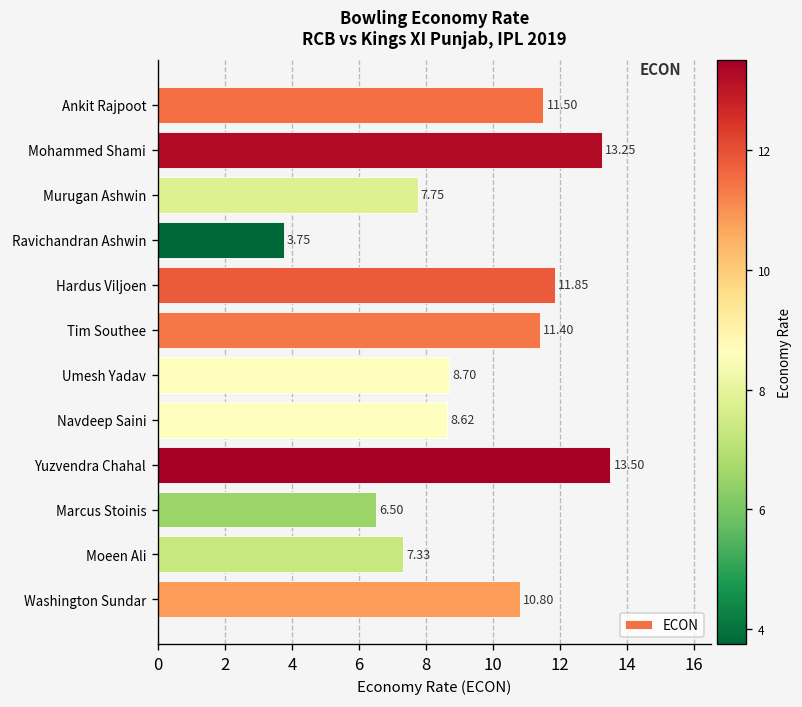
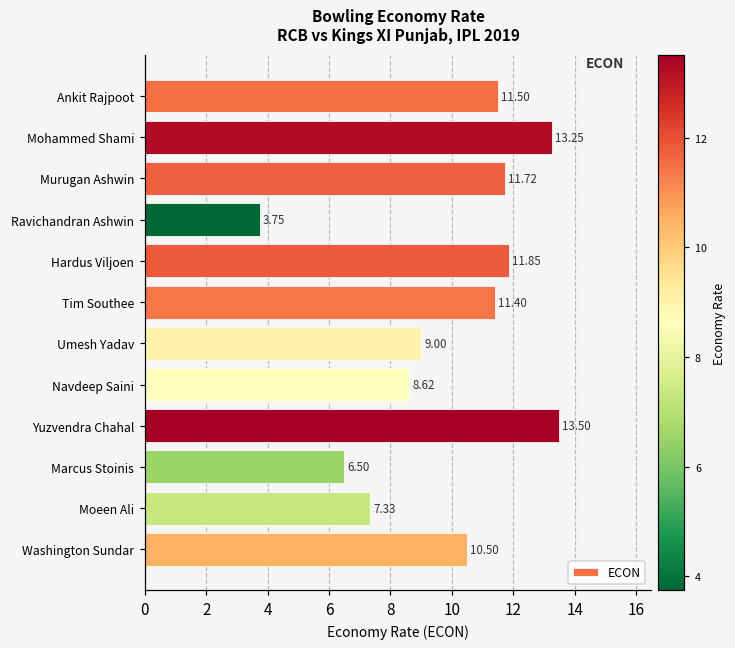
  {
    "Ankit Rajpoot": 11.50,
    "Mohammed Shami": 13.25,
-   "Murugan Ashwin": 7.75,
+   "Murugan Ashwin": 11.72,
    "Ravichandran Ashwin": 3.75,
    "Hardus Viljoen": 11.85,
    "Tim Southee": 11.40,
-   "Umesh Yadav": 8.70,
+   "Umesh Yadav": 9.00,
    "Navdeep Saini": 8.62,
    "Yuzvendra Chahal": 13.50,
    "Marcus Stoinis": 6.50,
    "Moeen Ali": 7.33,
-   "Washington Sundar": 10.80
+   "Washington Sundar": 10.50
  }
